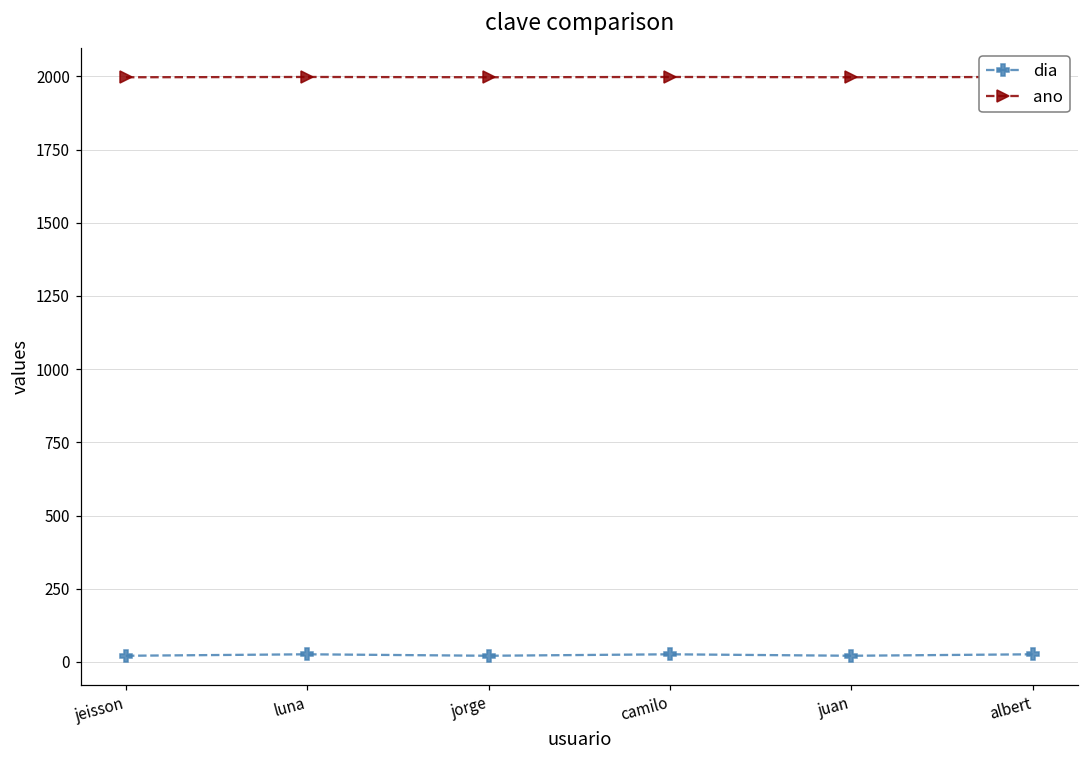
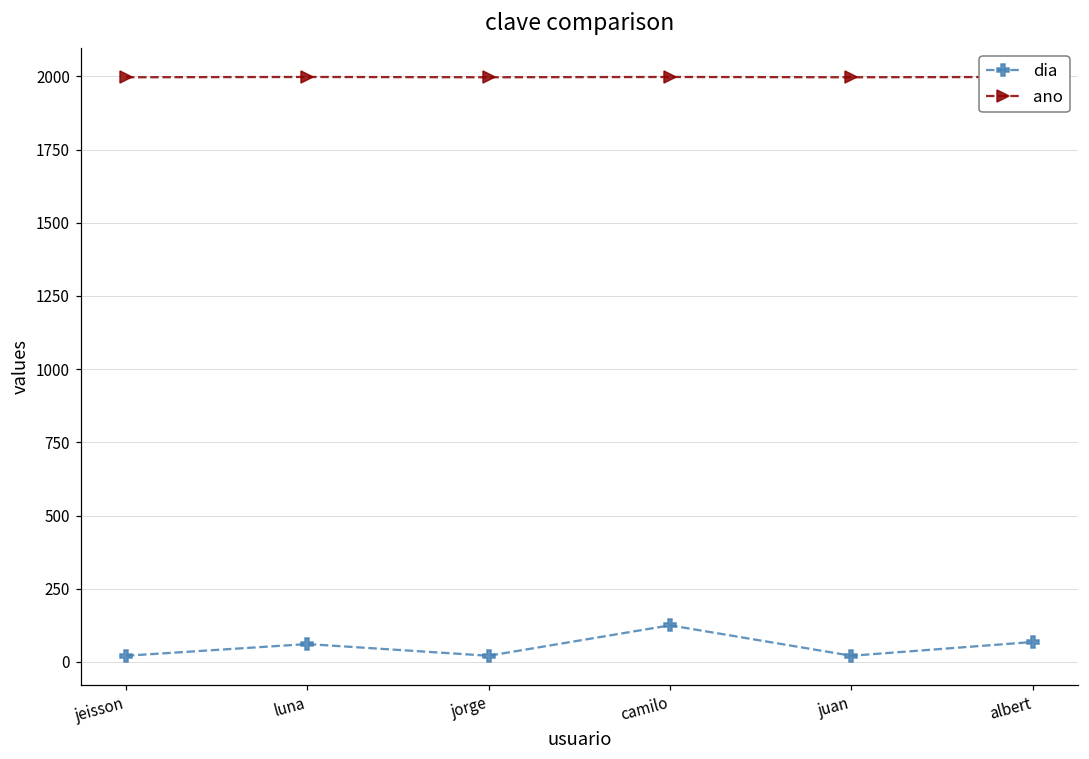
  {
    "dia": {
      "jeisson": 20,
-     "luna": 30,
+     "luna": 60,
      "jorge": 20,
-     "camilo": 30,
+     "camilo": 130,
      "juan": 20,
-     "albert": 30
+     "albert": 70
    },
    "ano": {
      "jeisson": 2000,
      "luna": 2000,
      "jorge": 2000,
      "camilo": 2000,
      "juan": 2000
    }
  }
